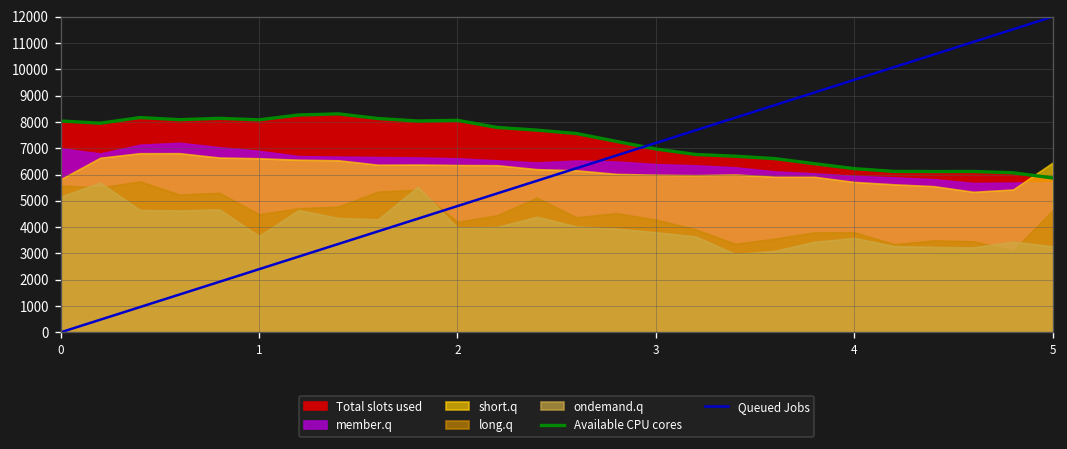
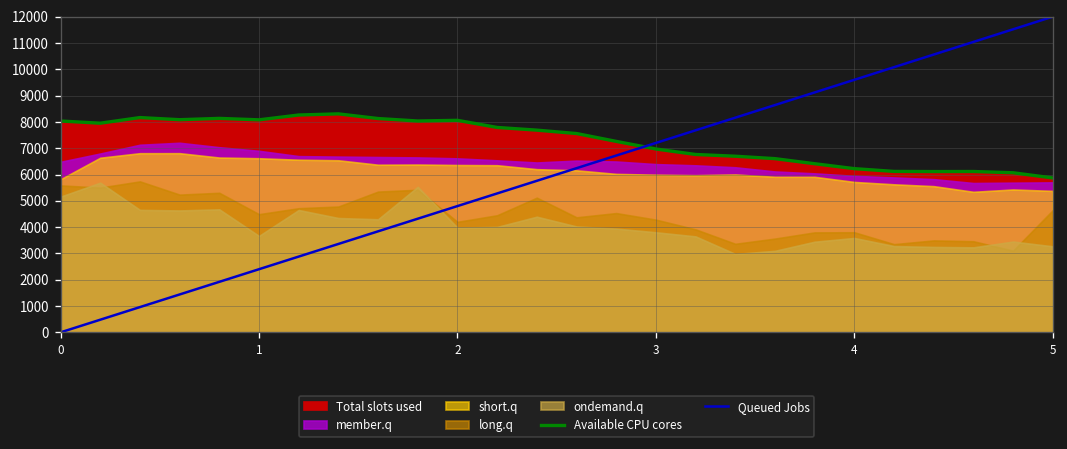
  {
    "Total slots used": {
      "0": 8000,
      "5": 5900
    },
    "member.q": {
-     "0": 7000,
+     "0": 6500,
      "5": 5700
    },
    "Queued Jobs": {
      "0": 0,
      "5": 12000
    },
    "short.q": {
      "0": 5800,
-     "5": 6500
+     "5": 5400
    },
    "long.q": {
      "0": 5600,
      "5": 4600
    },
    "ondemand.q": {
      "0": 5200,
      "5": 3300
    }
  }
